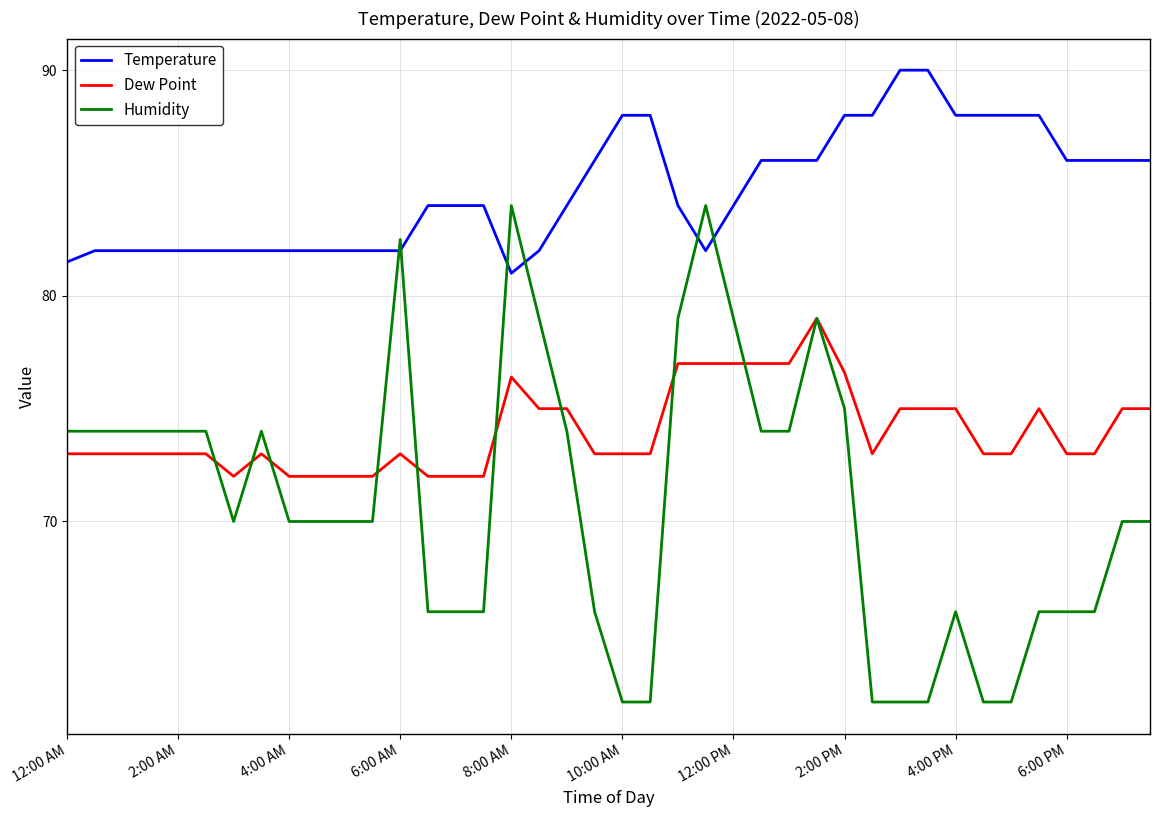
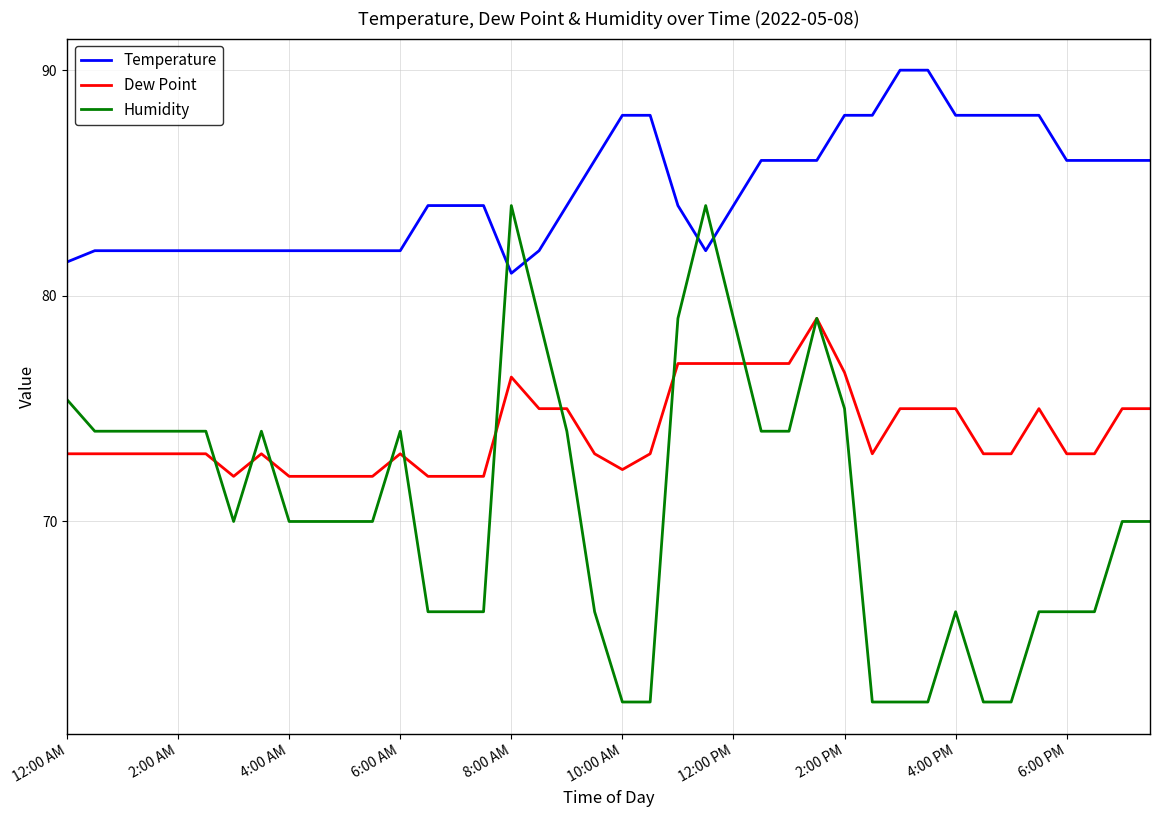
  {
    "Temperature": {
      "12:00 AM": 81.5,
      "2:00 AM": 82.0,
      "4:00 AM": 82.0,
      "6:00 AM": 82.0,
      "8:00 AM": 81.0,
      "10:00 AM": 88.0,
      "12:00 PM": 84.0,
      "2:00 PM": 88.0,
      "4:00 PM": 88.0,
      "6:00 PM": 86.0
    },
    "Dew Point": {
      "12:00 AM": 73.0,
      "2:00 AM": 73.0,
      "4:00 AM": 72.0,
      "6:00 AM": 73.0,
      "8:00 AM": 76.4,
-     "10:00 AM": 73.0,
+     "10:00 AM": 72.3,
      "12:00 PM": 77.0,
      "2:00 PM": 76.6,
      "4:00 PM": 75.0,
      "6:00 PM": 73.0
    },
    "Humidity": {
-     "12:00 AM": 74.0,
+     "12:00 AM": 75.4,
      "2:00 AM": 74.0,
      "4:00 AM": 70.0,
-     "6:00 AM": 82.5,
+     "6:00 AM": 74.0,
      "8:00 AM": 84.0,
      "10:00 AM": 62.0,
      "12:00 PM": 79.0,
      "2:00 PM": 75.0,
      "4:00 PM": 66.0,
      "6:00 PM": 66.0
    }
  }
